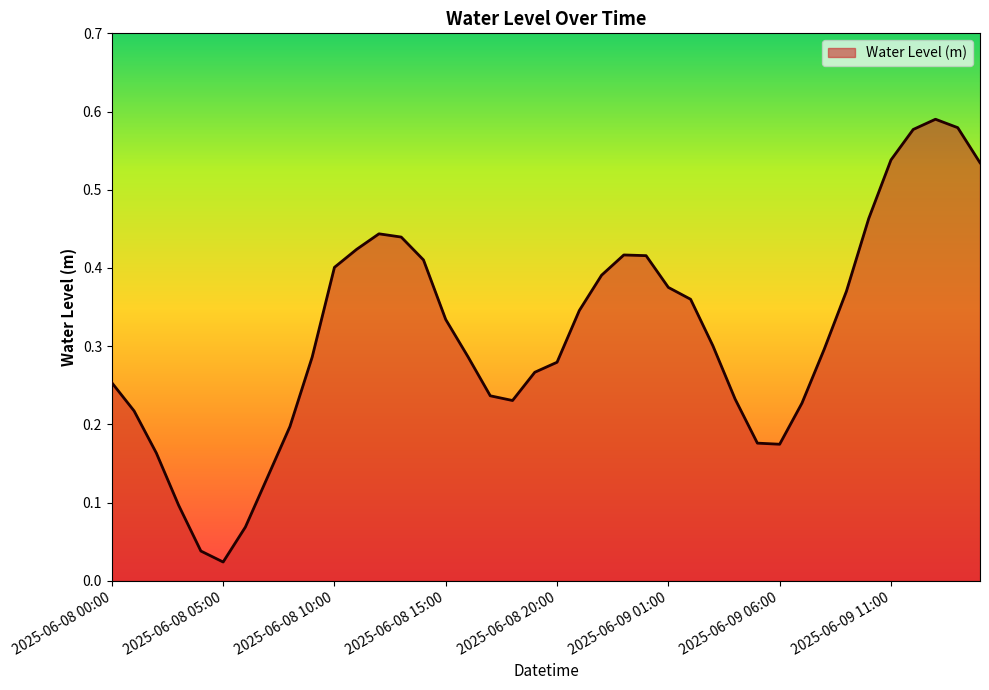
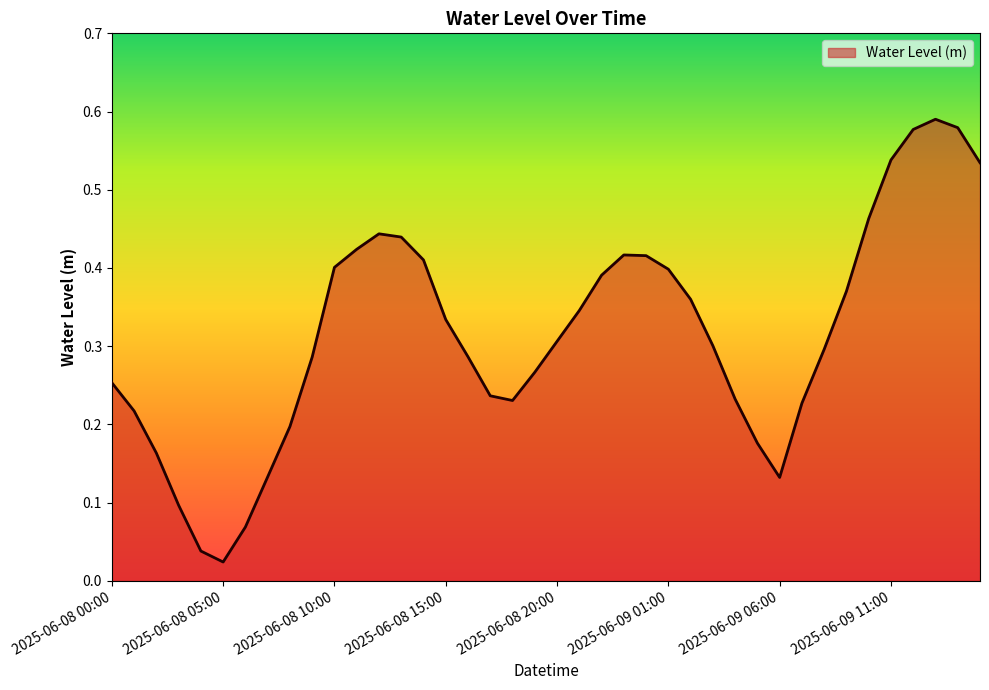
  {
    "2025-06-08 00:00": 0.25,
    "2025-06-08 05:00": 0.02,
    "2025-06-08 10:00": 0.40,
    "2025-06-08 15:00": 0.33,
-   "2025-06-08 20:00": 0.28,
-   "2025-06-09 01:00": 0.38,
-   "2025-06-09 06:00": 0.17,
+   "2025-06-08 20:00": 0.31,
+   "2025-06-09 01:00": 0.40,
+   "2025-06-09 06:00": 0.13,
    "2025-06-09 11:00": 0.54
  }
